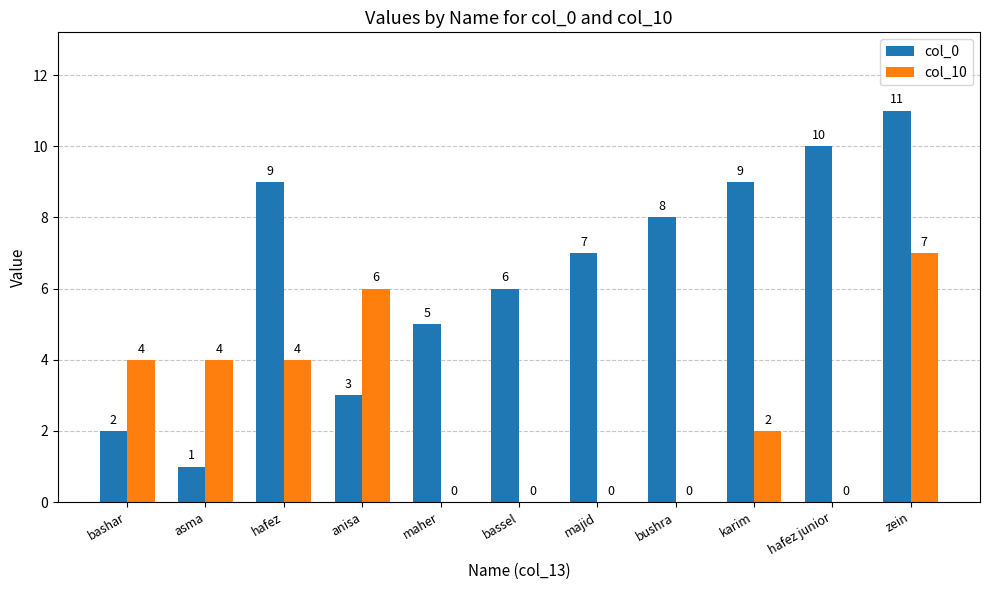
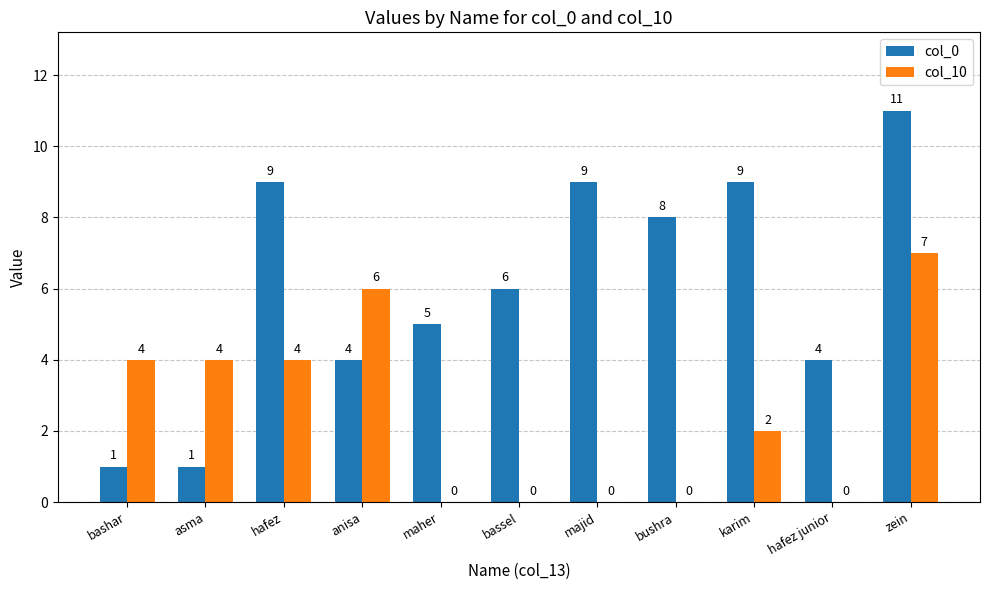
  {
    "col_0": {
-     "bashar": 2,
+     "bashar": 1,
      "asma": 1,
      "hafez": 9,
-     "anisa": 3,
+     "anisa": 4,
      "maher": 5,
      "bassel": 6,
-     "majid": 7,
+     "majid": 9,
      "bushra": 8,
      "karim": 9,
-     "hafez junior": 10,
+     "hafez junior": 4,
      "zein": 11
    },
    "col_10": {
      "bashar": 4,
      "asma": 4,
      "hafez": 4,
      "anisa": 6,
      "maher": 0,
      "bassel": 0,
      "majid": 0,
      "bushra": 0,
      "karim": 2,
      "hafez junior": 0,
      "zein": 7
    }
  }
